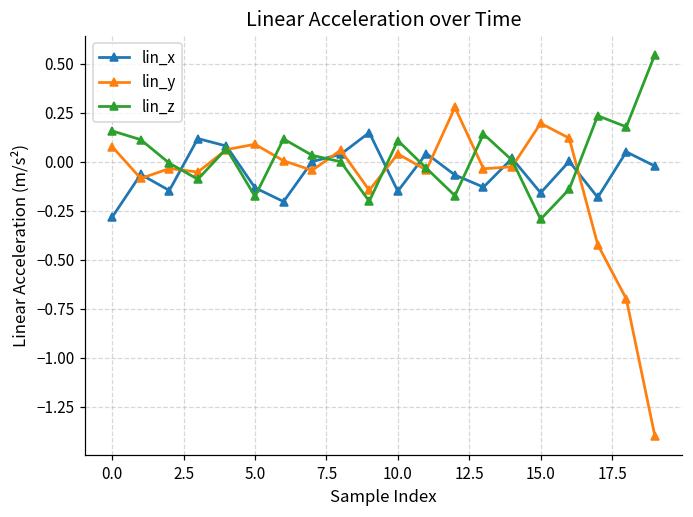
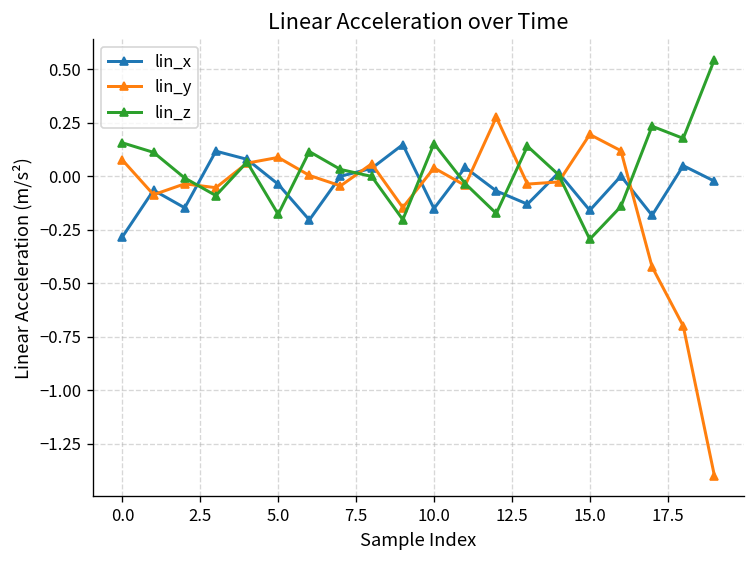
  {
    "lin_x": {
      "0.0": -0.28,
-     "5.0": -0.13,
+     "5.0": -0.04,
      "10.0": -0.15,
      "15.0": -0.16
    },
    "lin_y": {
      "0.0": 0.08,
      "5.0": 0.09,
      "10.0": 0.04,
      "15.0": 0.20
    },
    "lin_z": {
      "0.0": 0.16,
      "5.0": -0.18,
-     "10.0": 0.11,
+     "10.0": 0.15,
      "15.0": -0.29
    }
  }
